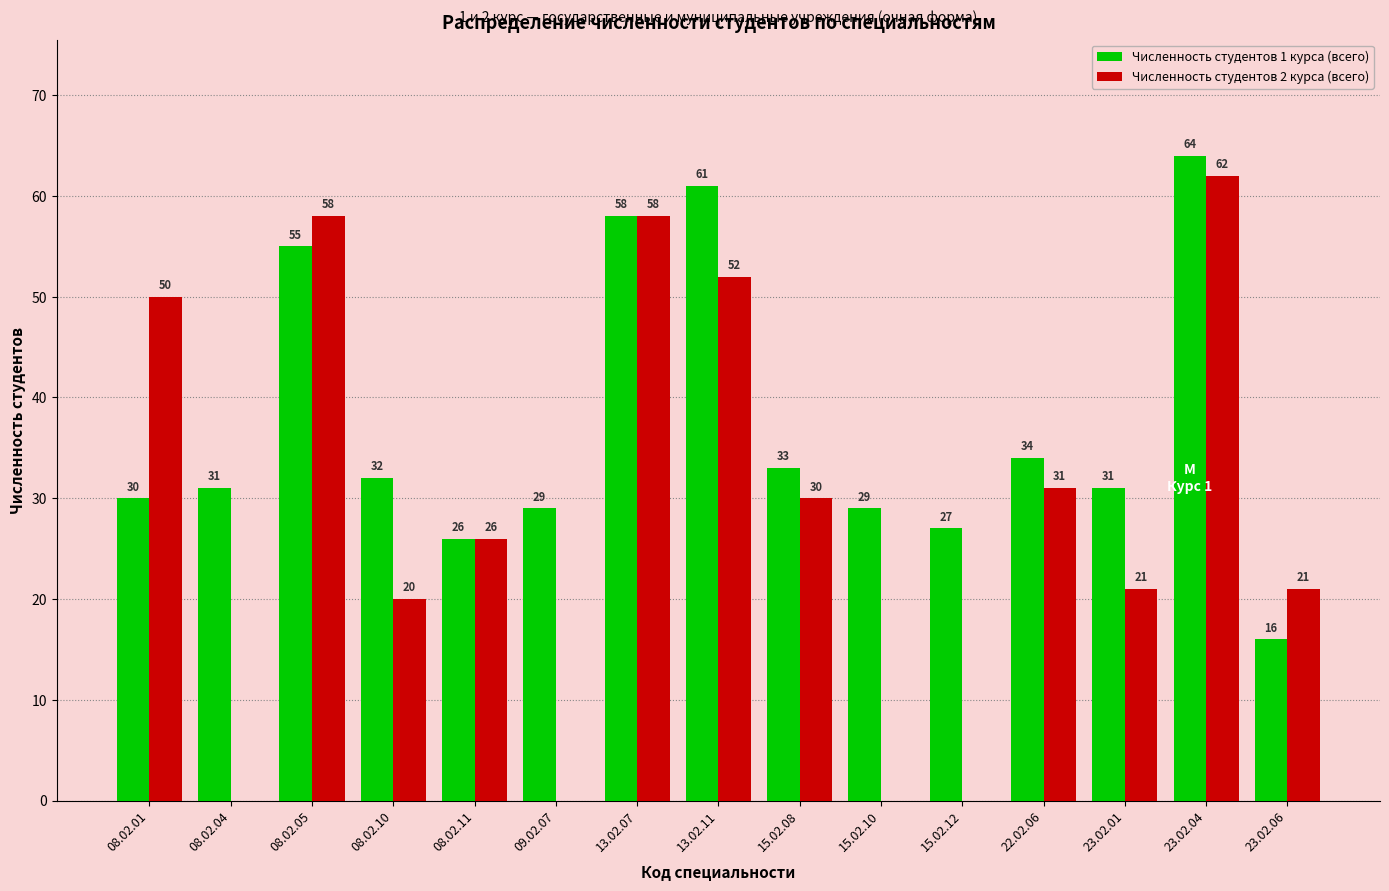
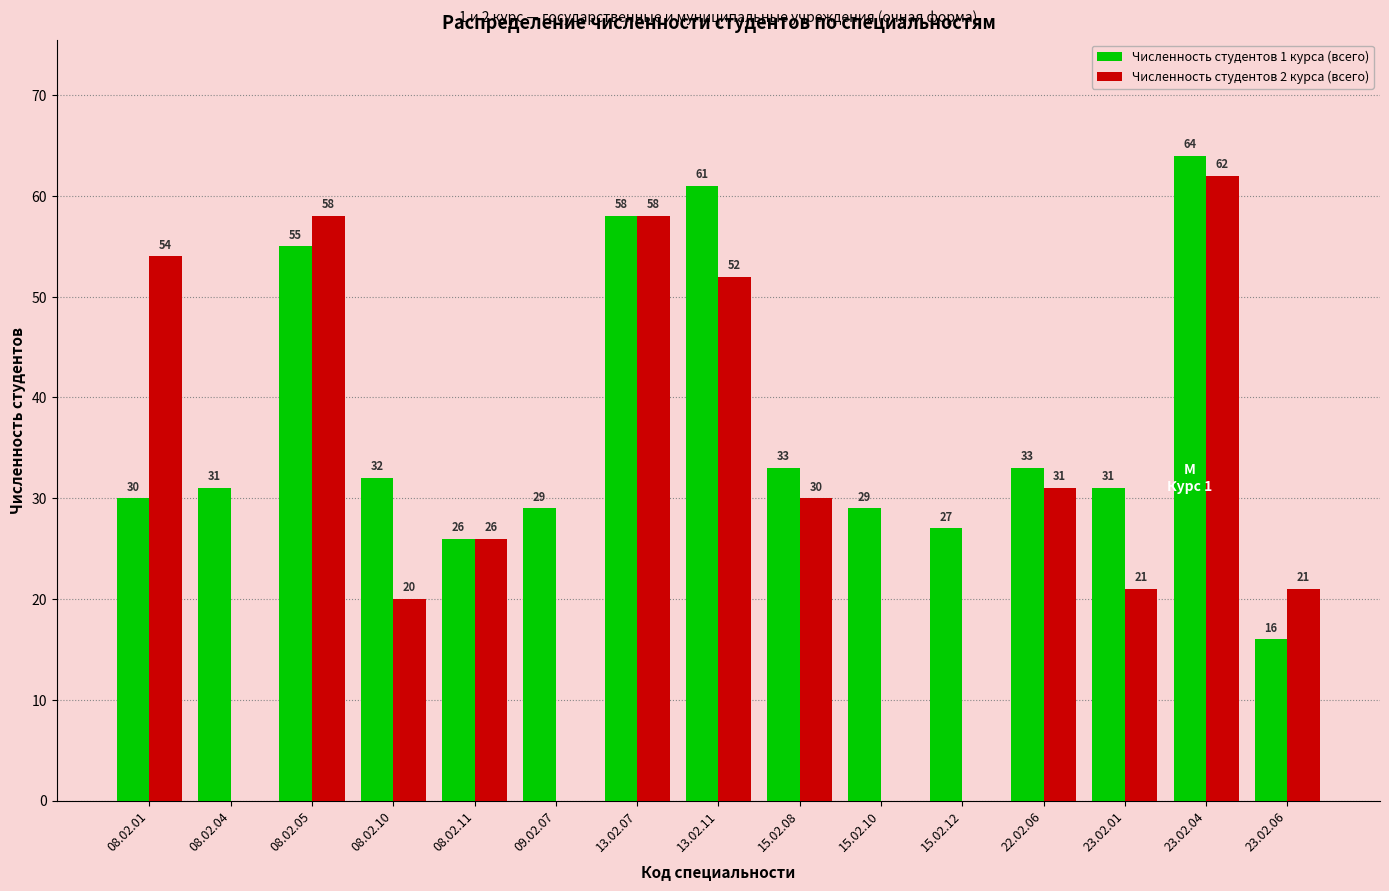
  {
    "Численность студентов 1 курса (всего)": {
      "08.02.01": 30,
      "08.02.04": 31,
      "08.02.05": 55,
      "08.02.10": 32,
      "08.02.11": 26,
      "09.02.07": 29,
      "13.02.07": 58,
      "13.02.11": 61,
      "15.02.08": 33,
      "15.02.10": 29,
      "15.02.12": 27,
-     "22.02.06": 34,
+     "22.02.06": 33,
      "23.02.01": 31,
      "23.02.04": 64,
      "23.02.06": 16
    },
    "Численность студентов 2 курса (всего)": {
-     "08.02.01": 50,
+     "08.02.01": 54,
      "08.02.05": 58,
      "08.02.10": 20,
      "08.02.11": 26,
      "13.02.07": 58,
      "13.02.11": 52,
      "15.02.08": 30,
      "22.02.06": 31,
      "23.02.01": 21,
      "23.02.04": 62,
      "23.02.06": 21
    }
  }
